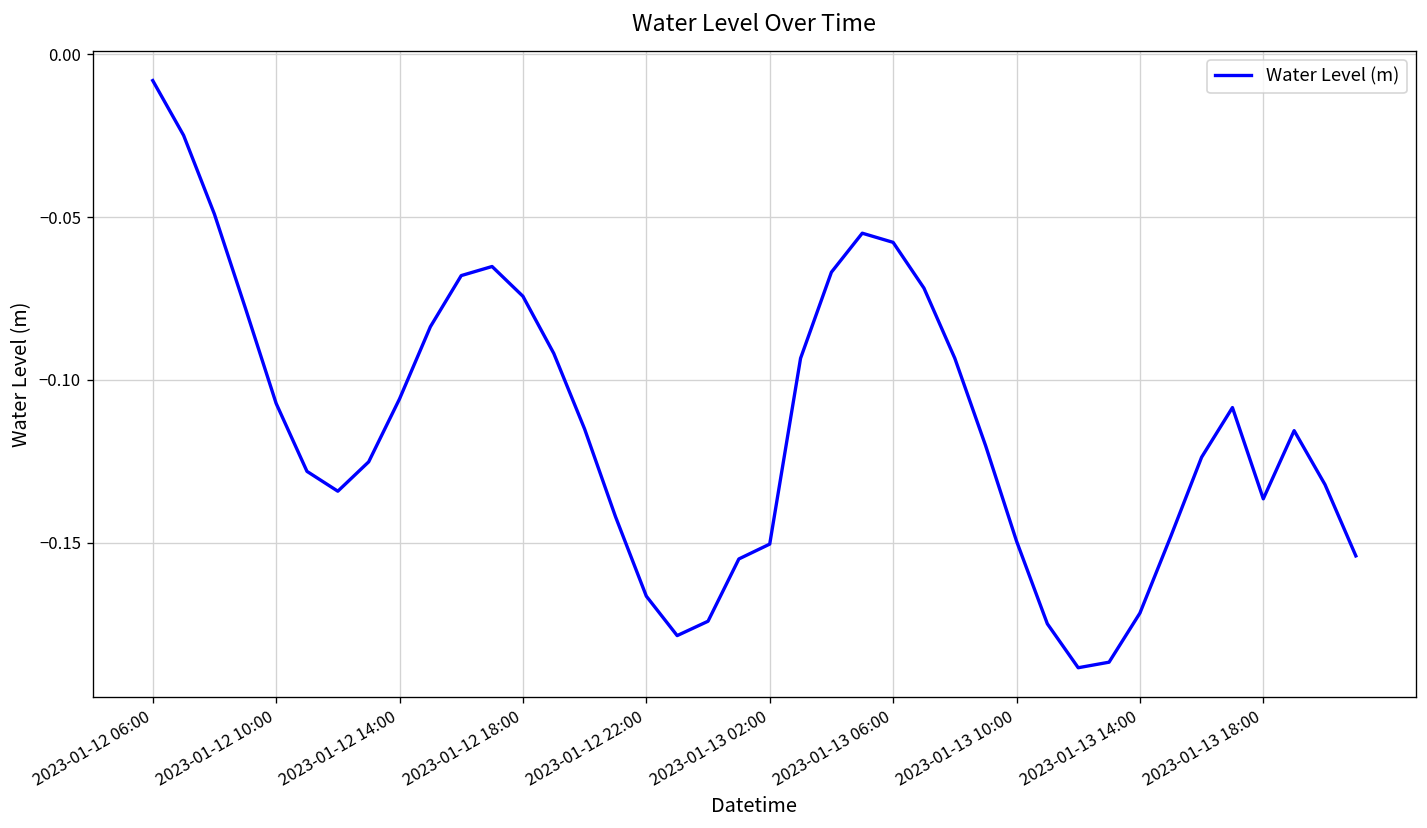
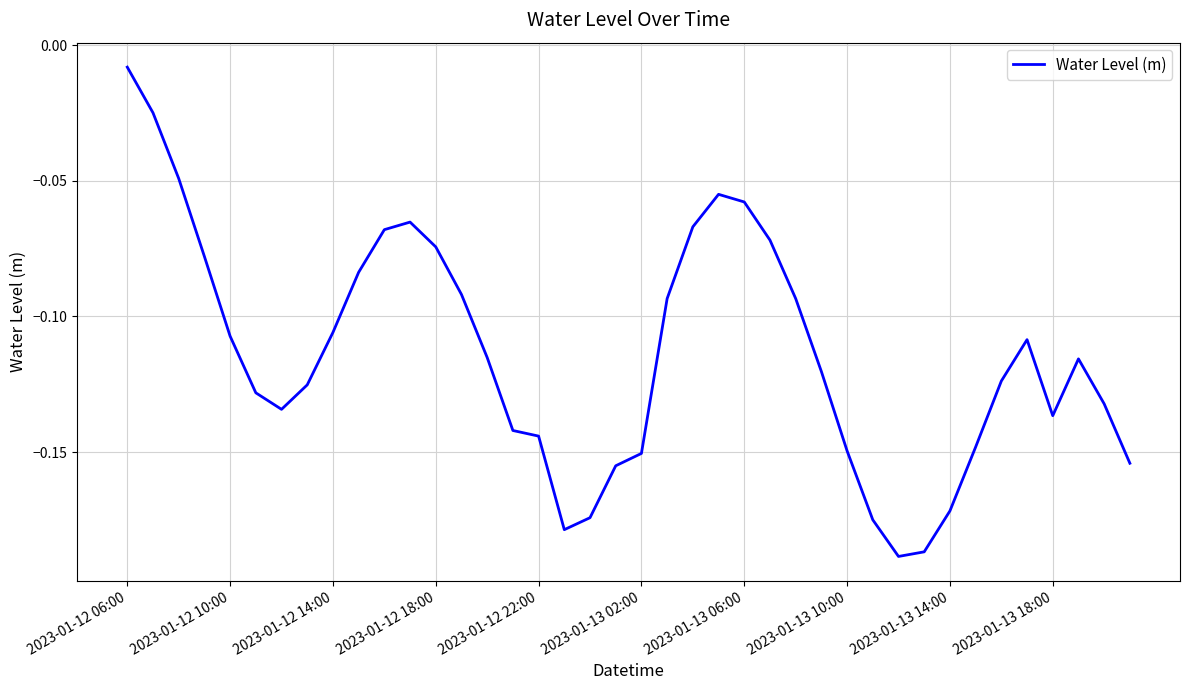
  {
    "2023-01-12 06:00": -0.008,
    "2023-01-12 10:00": -0.107,
    "2023-01-12 14:00": -0.106,
    "2023-01-12 18:00": -0.074,
-   "2023-01-12 22:00": -0.166,
+   "2023-01-12 22:00": -0.144,
    "2023-01-13 02:00": -0.150,
    "2023-01-13 06:00": -0.058,
    "2023-01-13 10:00": -0.150,
    "2023-01-13 14:00": -0.172,
    "2023-01-13 18:00": -0.137
  }
